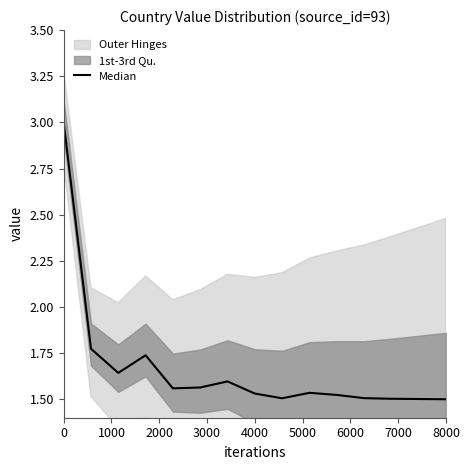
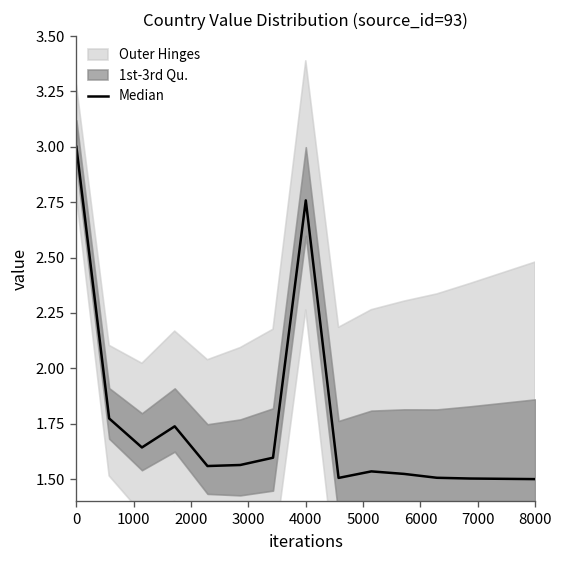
  {
    "Median": {
      "0": 3.00,
-     "4000": 1.53,
+     "4000": 2.76,
      "8000": 1.50
    }
  }
